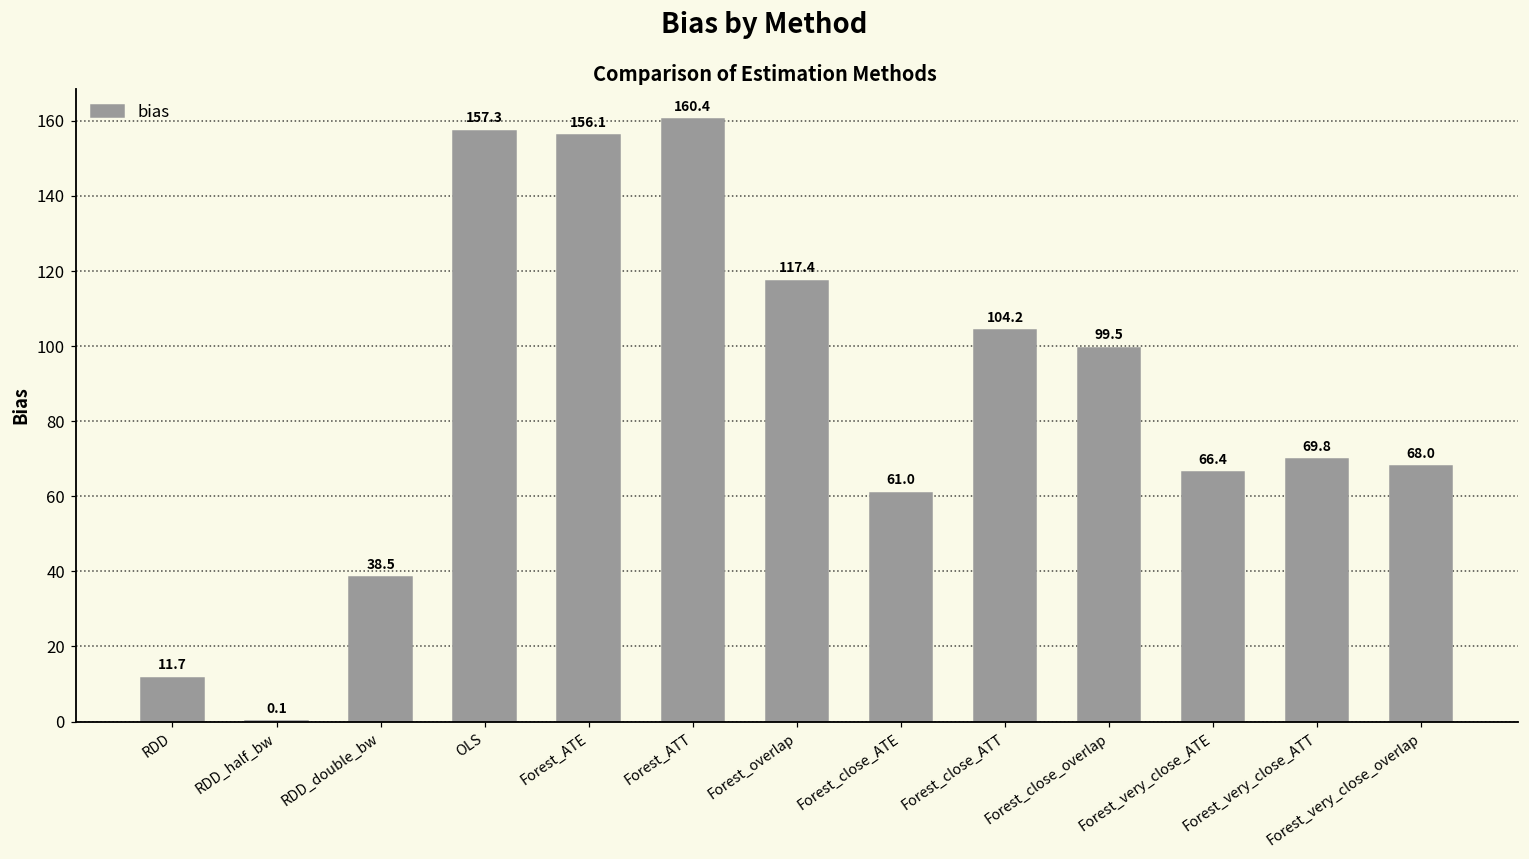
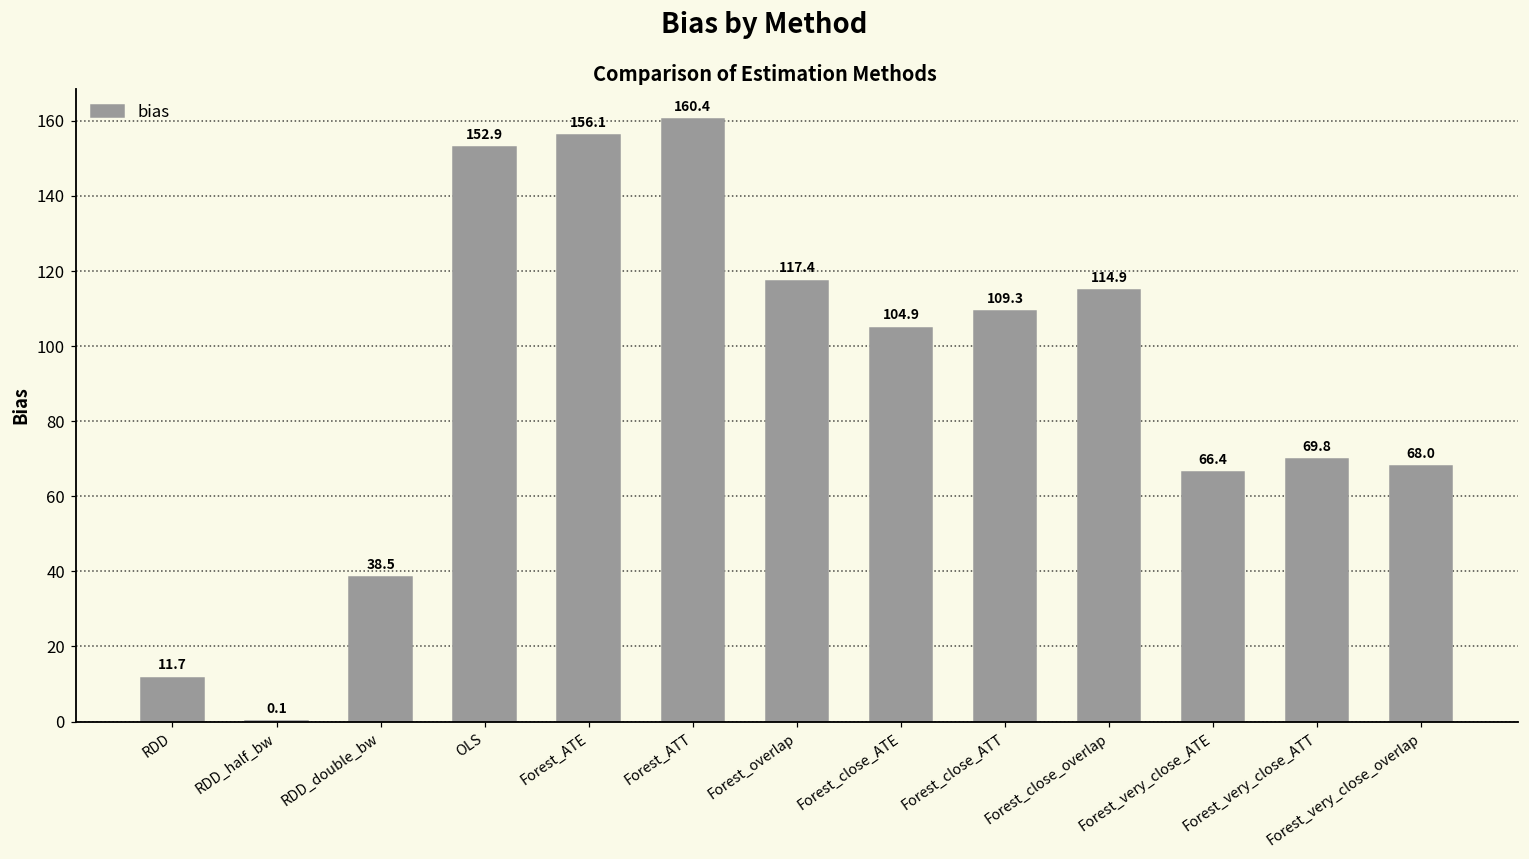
  {
    "RDD": 11.7,
    "RDD_half_bw": 0.1,
    "RDD_double_bw": 38.5,
-   "OLS": 157.3,
+   "OLS": 152.9,
    "Forest_ATE": 156.1,
    "Forest_ATT": 160.4,
    "Forest_overlap": 117.4,
-   "Forest_close_ATE": 61.0,
-   "Forest_close_ATT": 104.2,
-   "Forest_close_overlap": 99.5,
+   "Forest_close_ATE": 104.9,
+   "Forest_close_ATT": 109.3,
+   "Forest_close_overlap": 114.9,
    "Forest_very_close_ATE": 66.4,
    "Forest_very_close_ATT": 69.8,
    "Forest_very_close_overlap": 68.0
  }
